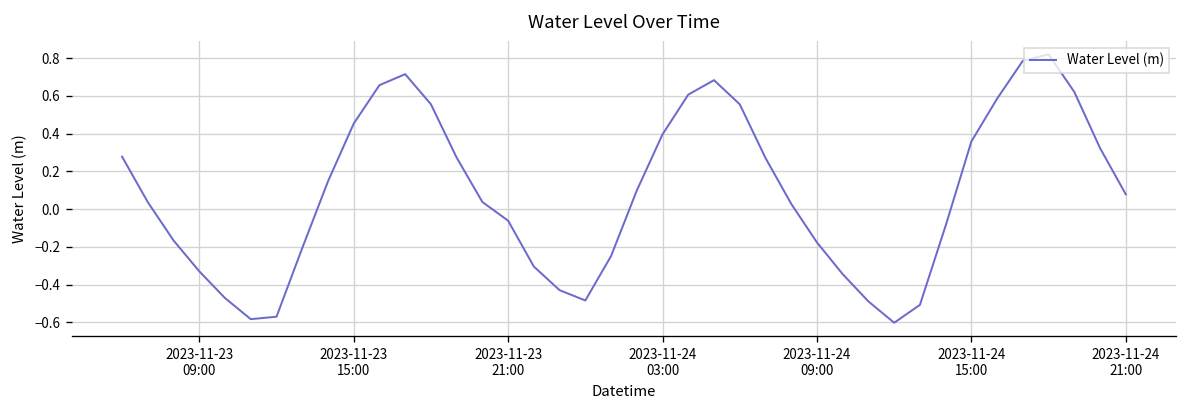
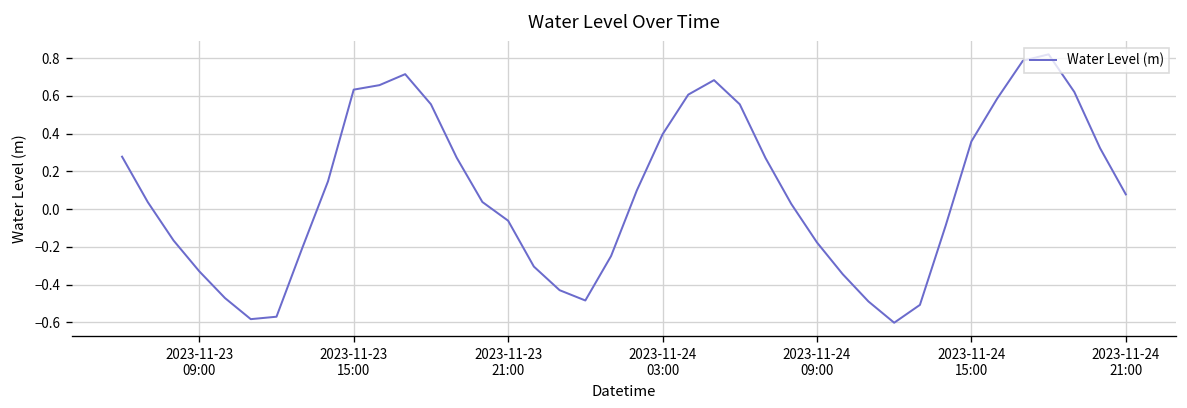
  {
    "2023-11-23 09:00": -0.33,
-   "2023-11-23 15:00": 0.45,
+   "2023-11-23 15:00": 0.63,
    "2023-11-23 21:00": -0.06,
    "2023-11-24 03:00": 0.40,
    "2023-11-24 09:00": -0.18,
    "2023-11-24 15:00": 0.36,
    "2023-11-24 21:00": 0.08
  }
